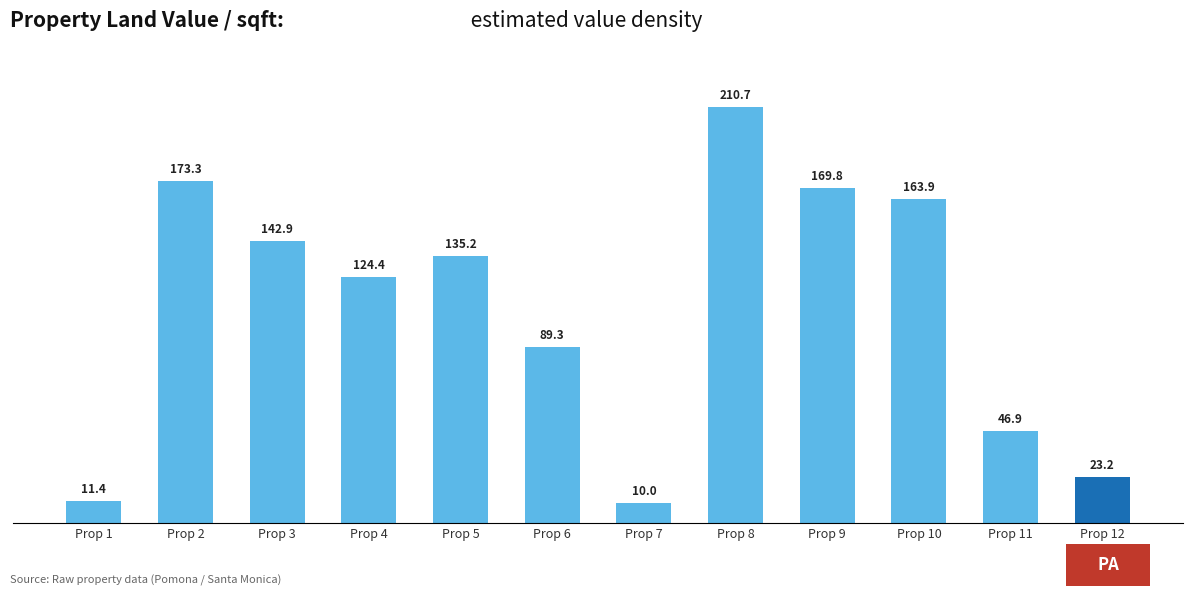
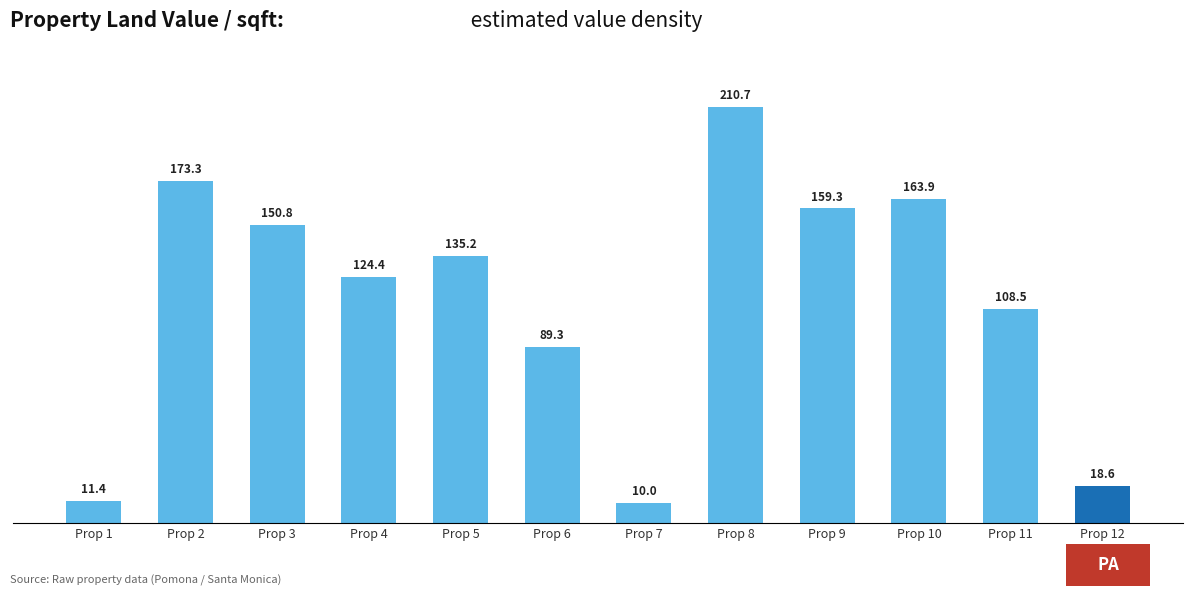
  {
    "Prop 1": 11.4,
    "Prop 2": 173.3,
-   "Prop 3": 142.9,
+   "Prop 3": 150.8,
    "Prop 4": 124.4,
    "Prop 5": 135.2,
    "Prop 6": 89.3,
    "Prop 7": 10.0,
    "Prop 8": 210.7,
-   "Prop 9": 169.8,
+   "Prop 9": 159.3,
    "Prop 10": 163.9,
-   "Prop 11": 46.9,
-   "Prop 12": 23.2
+   "Prop 11": 108.5,
+   "Prop 12": 18.6
  }
